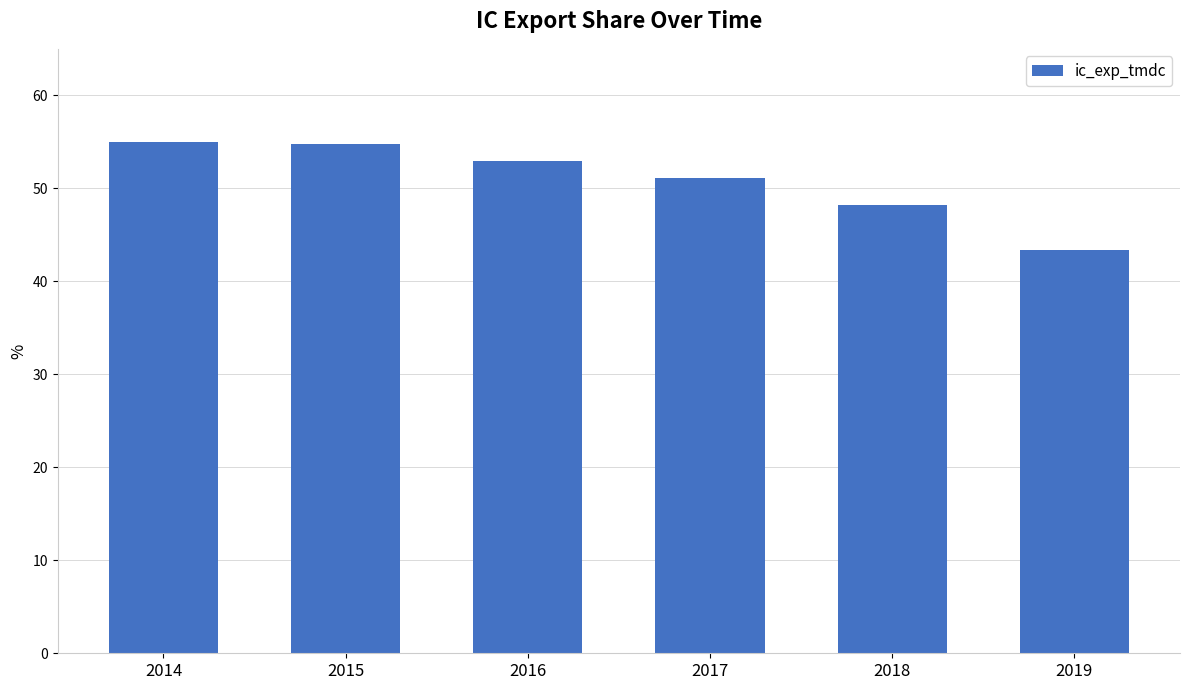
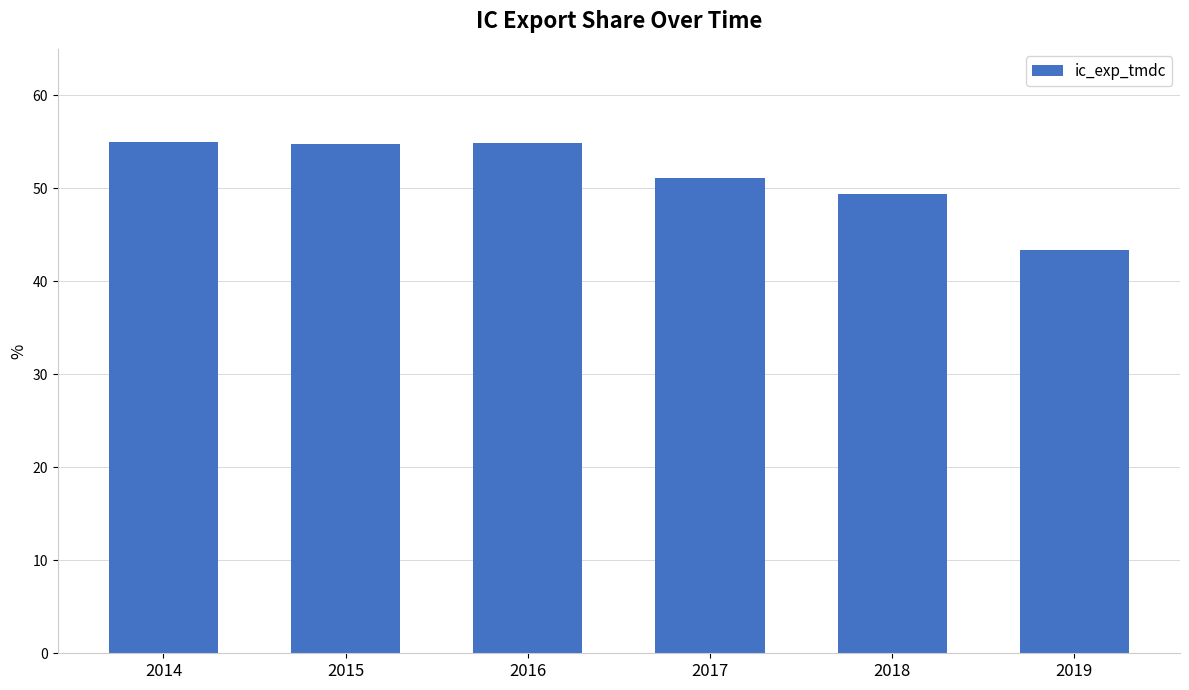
  {
    "2014": 55,
    "2015": 55,
-   "2016": 53,
+   "2016": 55,
    "2017": 51,
-   "2018": 48,
+   "2018": 49,
    "2019": 43
  }
